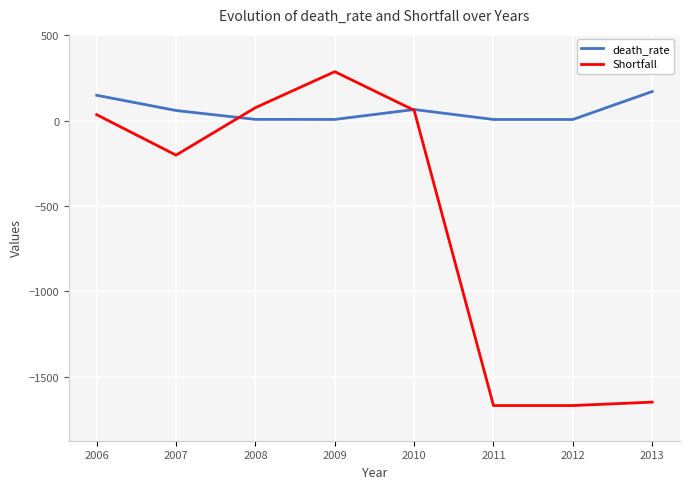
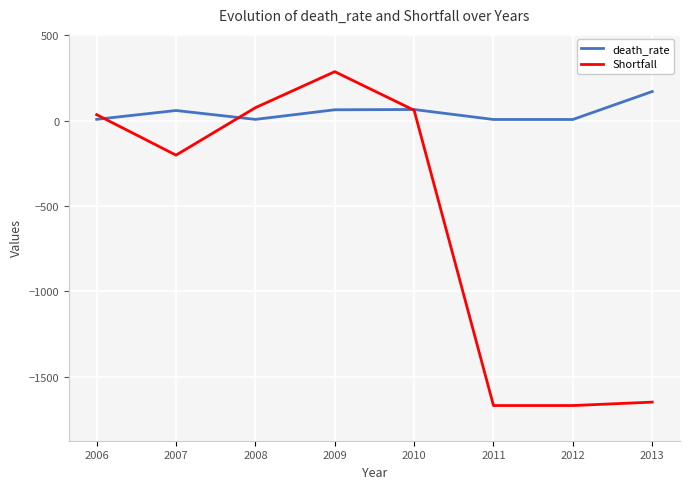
  {
    "death_rate": {
-     "2006": 150,
+     "2006": 10,
      "2007": 60,
      "2008": 10,
-     "2009": 10,
+     "2009": 60,
      "2011": 10,
      "2012": 10,
      "2013": 170
    },
    "Shortfall": {
      "2006": 40,
      "2007": -200,
      "2008": 80,
      "2009": 290,
      "2011": -1670,
      "2012": -1670,
      "2013": -1650
    }
  }
